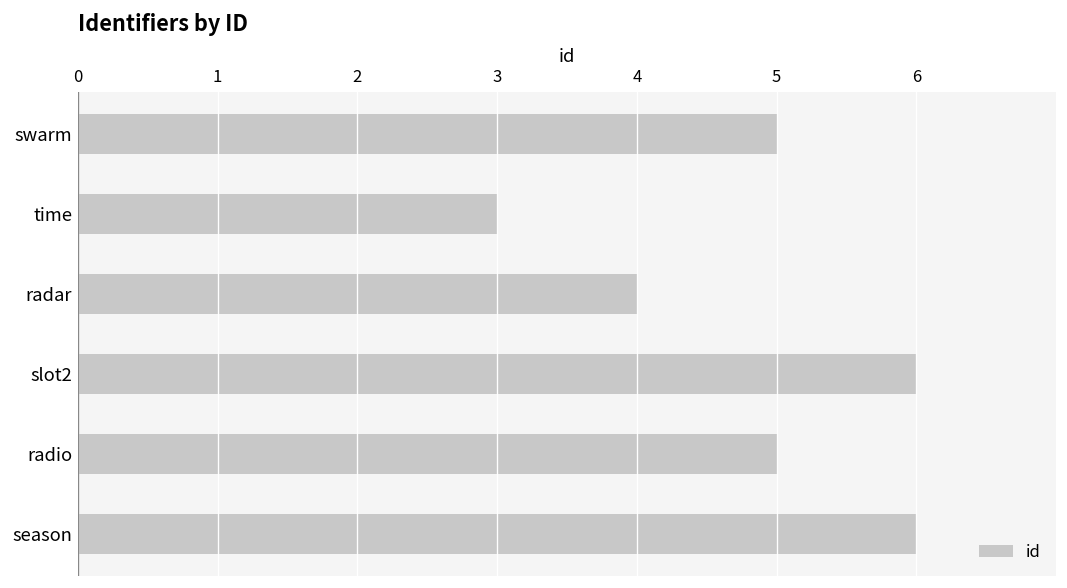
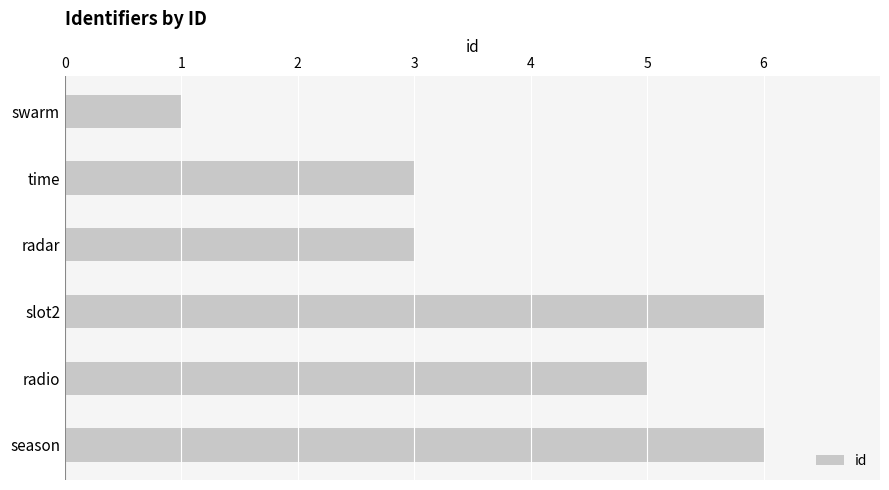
  {
-   "swarm": 5,
+   "swarm": 1,
    "time": 3,
-   "radar": 4,
+   "radar": 3,
    "slot2": 6,
    "radio": 5,
    "season": 6
  }
